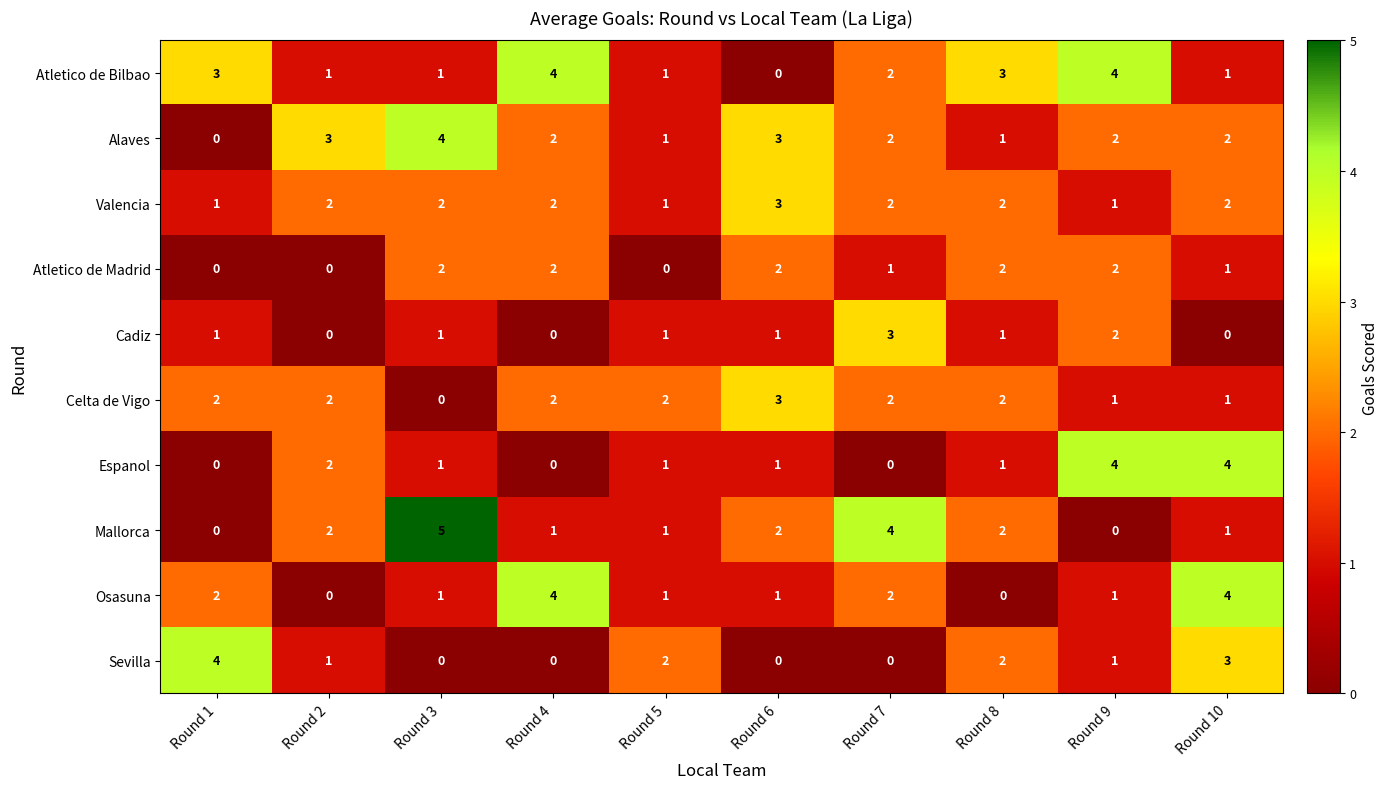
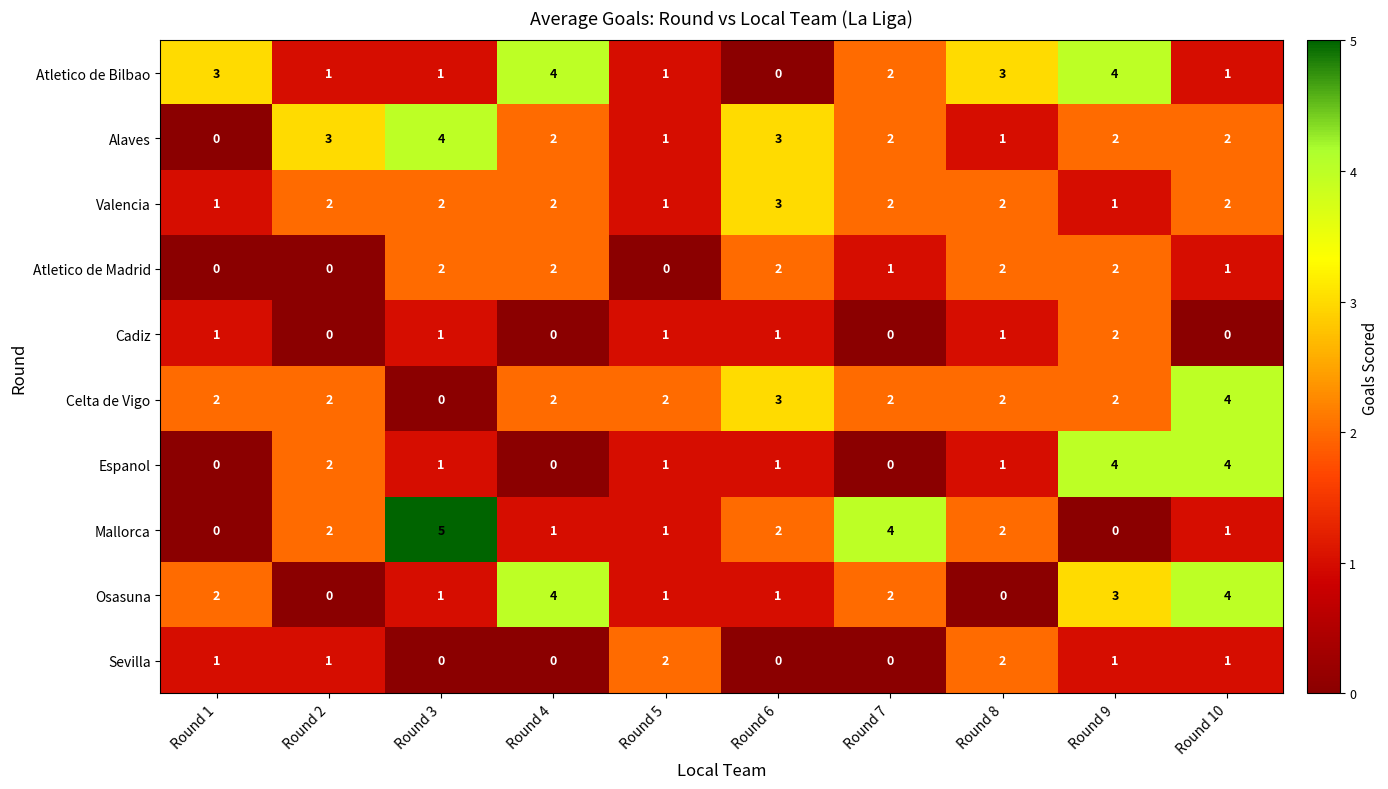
  {
    "Atletico de Bilbao": {
      "Round 1": 3,
      "Round 2": 1,
      "Round 3": 1,
      "Round 4": 4,
      "Round 5": 1,
      "Round 6": 0,
      "Round 7": 2,
      "Round 8": 3,
      "Round 9": 4,
      "Round 10": 1
    },
    "Alaves": {
      "Round 1": 0,
      "Round 2": 3,
      "Round 3": 4,
      "Round 4": 2,
      "Round 5": 1,
      "Round 6": 3,
      "Round 7": 2,
      "Round 8": 1,
      "Round 9": 2,
      "Round 10": 2
    },
    "Valencia": {
      "Round 1": 1,
      "Round 2": 2,
      "Round 3": 2,
      "Round 4": 2,
      "Round 5": 1,
      "Round 6": 3,
      "Round 7": 2,
      "Round 8": 2,
      "Round 9": 1,
      "Round 10": 2
    },
    "Atletico de Madrid": {
      "Round 1": 0,
      "Round 2": 0,
      "Round 3": 2,
      "Round 4": 2,
      "Round 5": 0,
      "Round 6": 2,
      "Round 7": 1,
      "Round 8": 2,
      "Round 9": 2,
      "Round 10": 1
    },
    "Cadiz": {
      "Round 1": 1,
      "Round 2": 0,
      "Round 3": 1,
      "Round 4": 0,
      "Round 5": 1,
      "Round 6": 1,
-     "Round 7": 3,
+     "Round 7": 0,
      "Round 8": 1,
      "Round 9": 2,
      "Round 10": 0
    },
    "Celta de Vigo": {
      "Round 1": 2,
      "Round 2": 2,
      "Round 3": 0,
      "Round 4": 2,
      "Round 5": 2,
      "Round 6": 3,
      "Round 7": 2,
      "Round 8": 2,
-     "Round 9": 1,
-     "Round 10": 1
+     "Round 9": 2,
+     "Round 10": 4
    },
    "Espanol": {
      "Round 1": 0,
      "Round 2": 2,
      "Round 3": 1,
      "Round 4": 0,
      "Round 5": 1,
      "Round 6": 1,
      "Round 7": 0,
      "Round 8": 1,
      "Round 9": 4,
      "Round 10": 4
    },
    "Mallorca": {
      "Round 1": 0,
      "Round 2": 2,
      "Round 3": 5,
      "Round 4": 1,
      "Round 5": 1,
      "Round 6": 2,
      "Round 7": 4,
      "Round 8": 2,
      "Round 9": 0,
      "Round 10": 1
    },
    "Osasuna": {
      "Round 1": 2,
      "Round 2": 0,
      "Round 3": 1,
      "Round 4": 4,
      "Round 5": 1,
      "Round 6": 1,
      "Round 7": 2,
      "Round 8": 0,
-     "Round 9": 1,
+     "Round 9": 3,
      "Round 10": 4
    },
    "Sevilla": {
-     "Round 1": 4,
+     "Round 1": 1,
      "Round 2": 1,
      "Round 3": 0,
      "Round 4": 0,
      "Round 5": 2,
      "Round 6": 0,
      "Round 7": 0,
      "Round 8": 2,
      "Round 9": 1,
-     "Round 10": 3
+     "Round 10": 1
    }
  }
